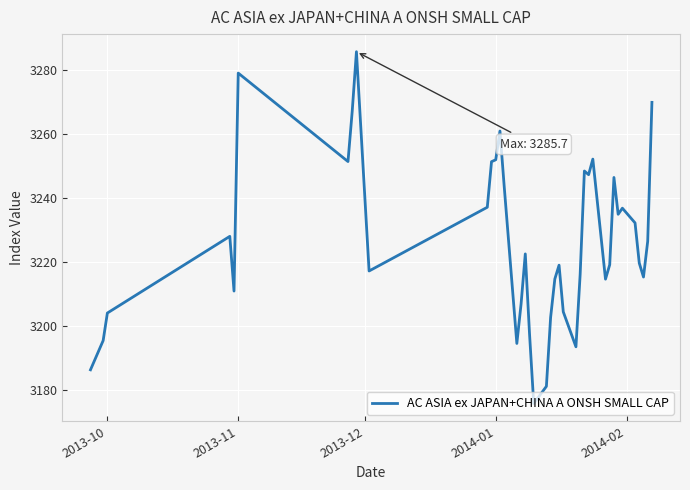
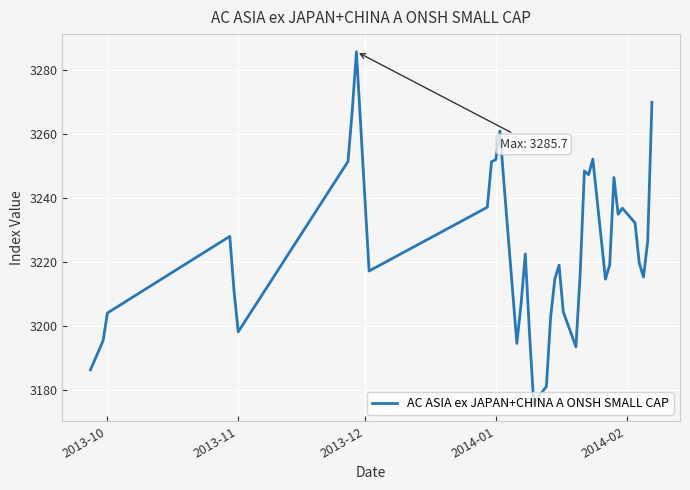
  {
    "2013-10": 3204,
-   "2013-11": 3279,
+   "2013-11": 3198,
    "2014-01": 3252
  }
